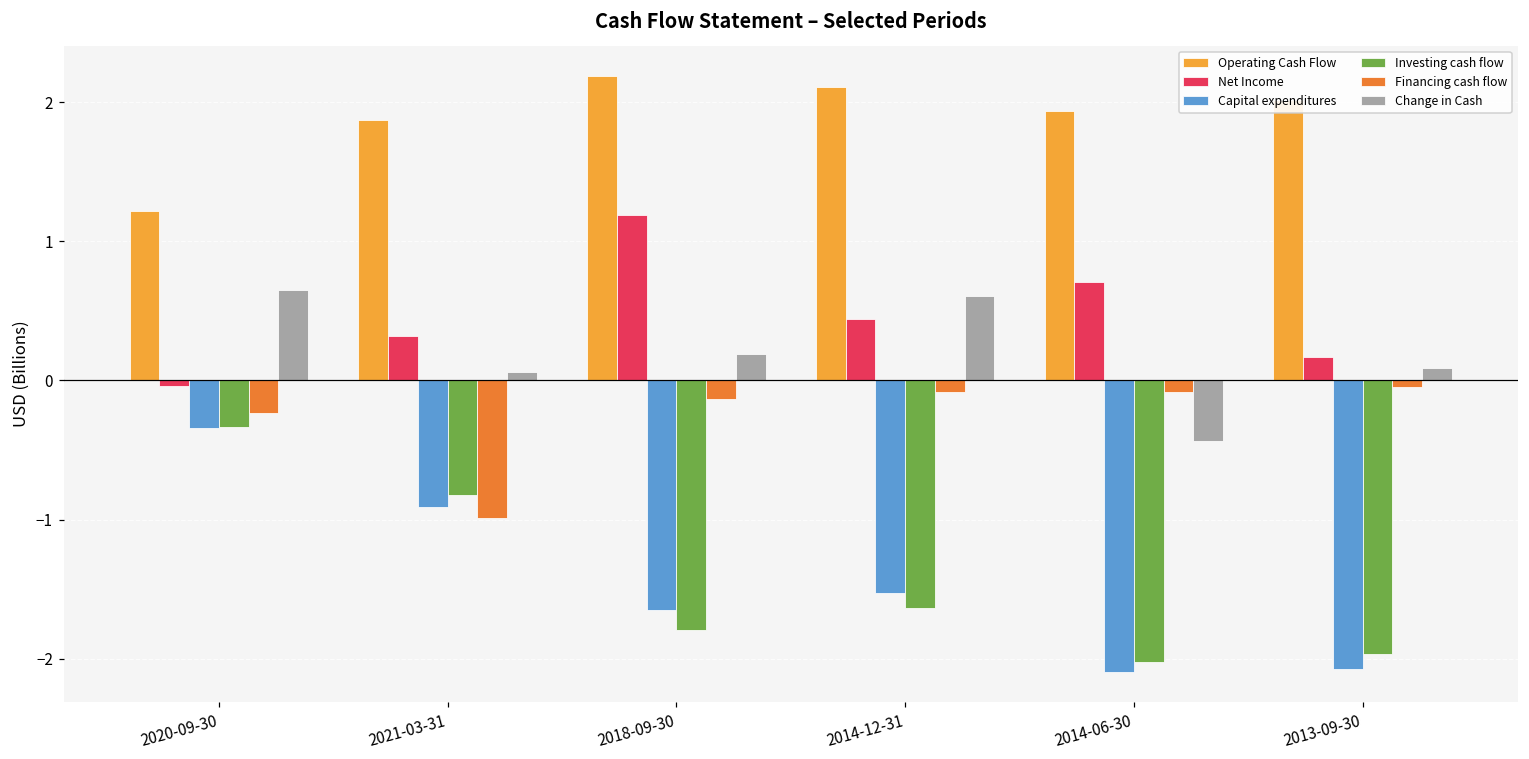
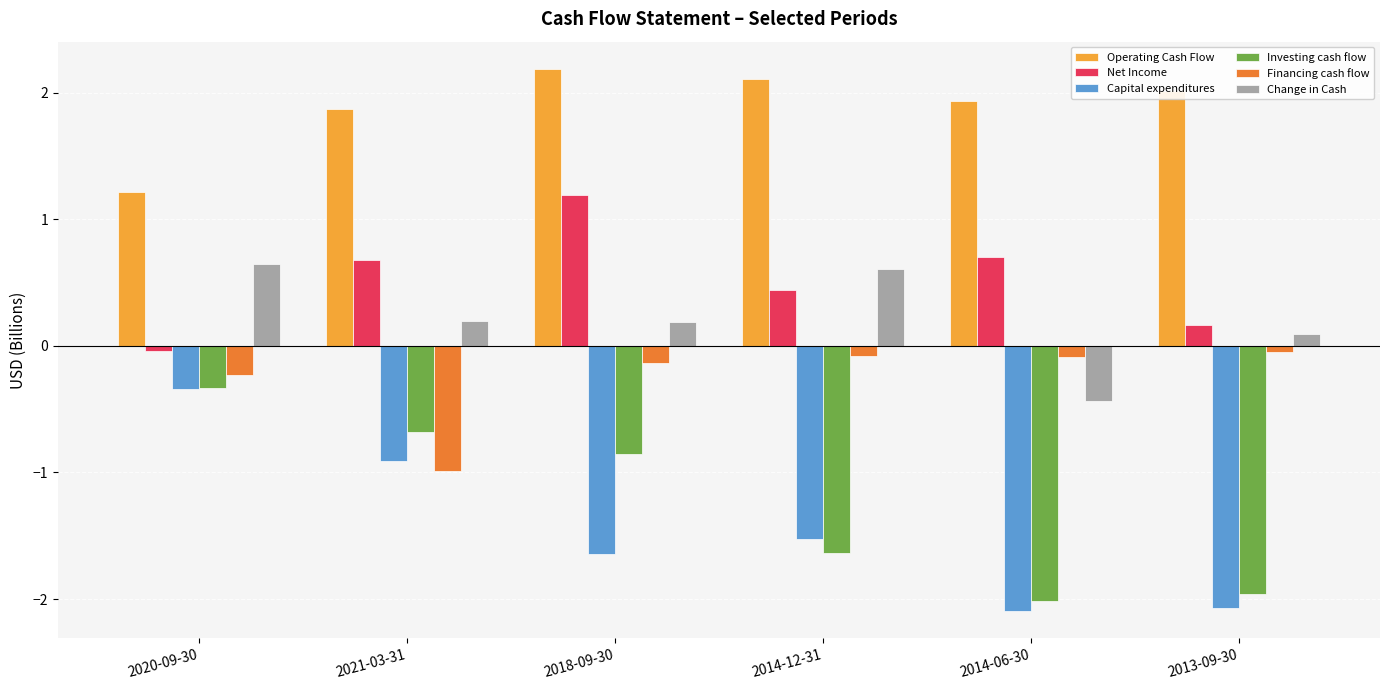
  {
    "Net Income": {
      "2020-09-30": -0.04,
-     "2021-03-31": 0.32,
+     "2021-03-31": 0.68,
      "2018-09-30": 1.19,
      "2014-12-31": 0.44,
      "2014-06-30": 0.71,
      "2013-09-30": 0.17
    },
    "Capital expenditures": {
      "2020-09-30": -0.34,
      "2021-03-31": -0.91,
      "2018-09-30": -1.65,
      "2014-12-31": -1.53,
      "2014-06-30": -2.10,
      "2013-09-30": -2.07
    },
    "Investing cash flow": {
      "2020-09-30": -0.34,
-     "2021-03-31": -0.82,
-     "2018-09-30": -1.79,
+     "2021-03-31": -0.68,
+     "2018-09-30": -0.85,
      "2014-12-31": -1.63,
      "2014-06-30": -2.02,
      "2013-09-30": -1.96
    },
    "Change in Cash": {
      "2020-09-30": 0.65,
-     "2021-03-31": 0.06,
+     "2021-03-31": 0.20,
      "2018-09-30": 0.19,
      "2014-12-31": 0.61,
      "2014-06-30": -0.44,
      "2013-09-30": 0.09
    }
  }
